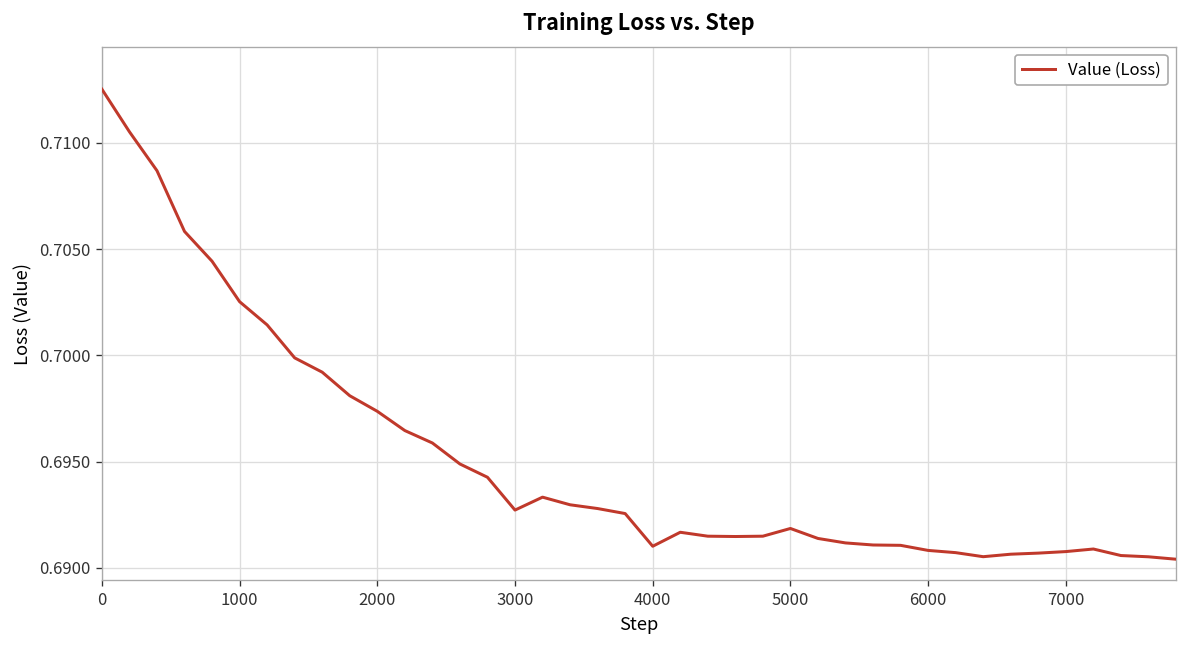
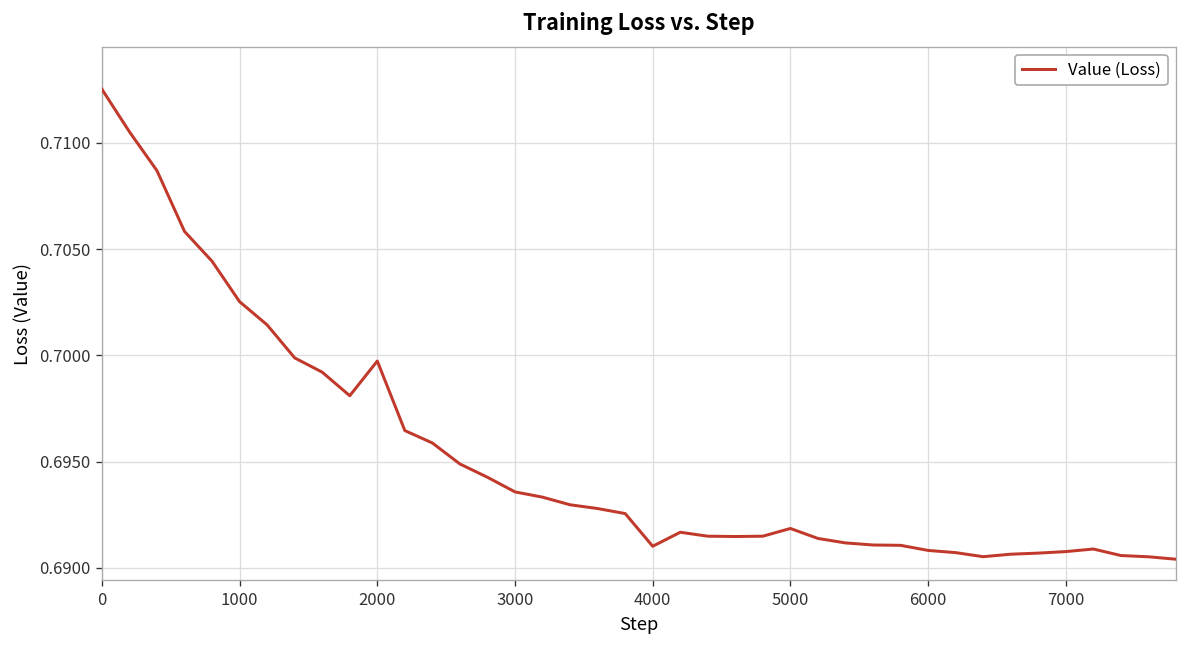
  {
    "0": 0.7125,
    "1000": 0.7025,
-   "2000": 0.6974,
-   "3000": 0.6927,
+   "2000": 0.6997,
+   "3000": 0.6936,
    "4000": 0.6910,
    "5000": 0.6919,
    "6000": 0.6908,
    "7000": 0.6908
  }
